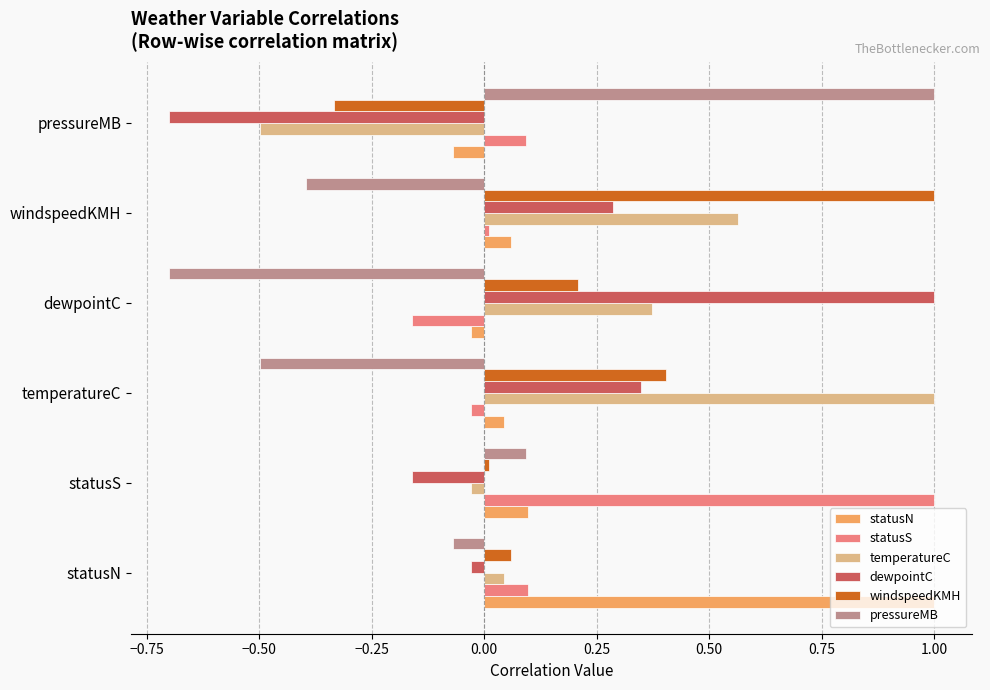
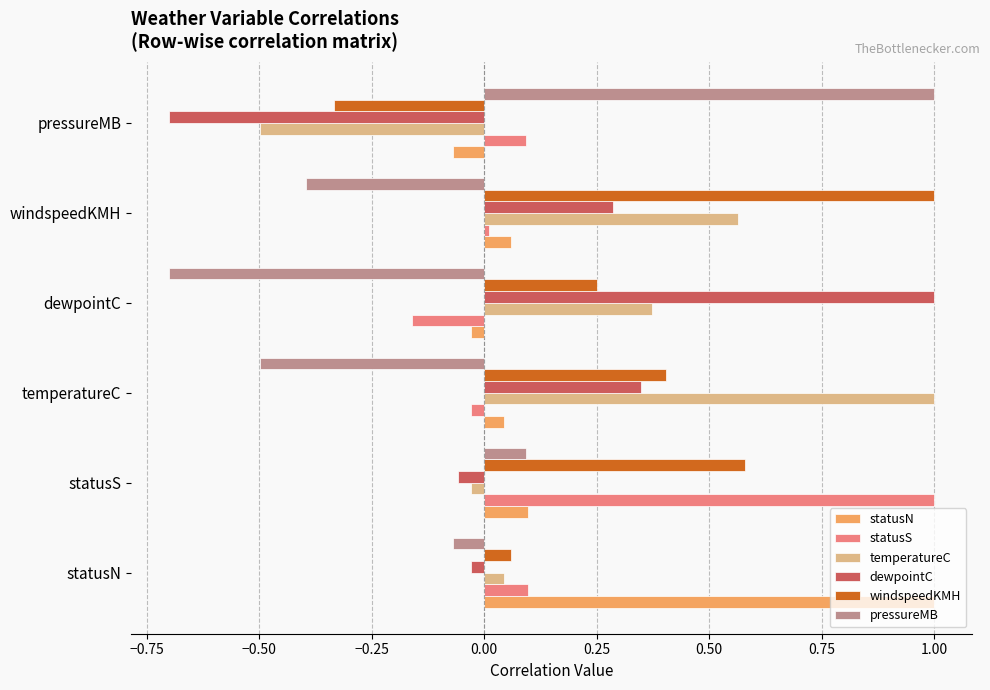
  {
    "dewpointC": {
      "pressureMB": -0.70,
      "windspeedKMH": 0.29,
      "dewpointC": 1.00,
      "temperatureC": 0.35,
-     "statusS": -0.16,
+     "statusS": -0.06,
      "statusN": -0.03
    },
    "windspeedKMH": {
      "pressureMB": -0.33,
      "windspeedKMH": 1.00,
-     "dewpointC": 0.21,
+     "dewpointC": 0.25,
      "temperatureC": 0.40,
-     "statusS": 0.01,
+     "statusS": 0.58,
      "statusN": 0.06
    }
  }
